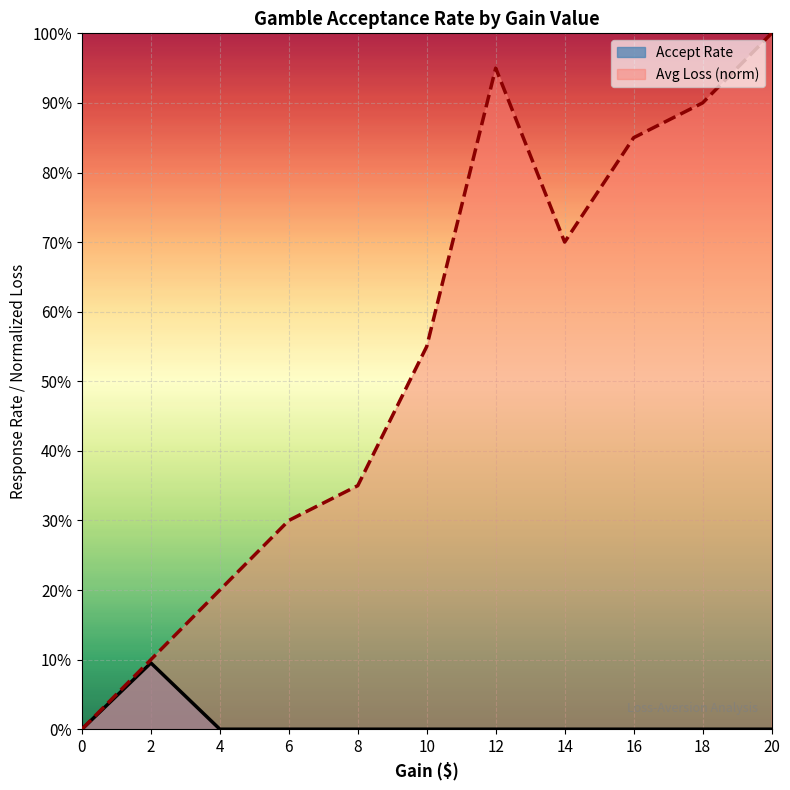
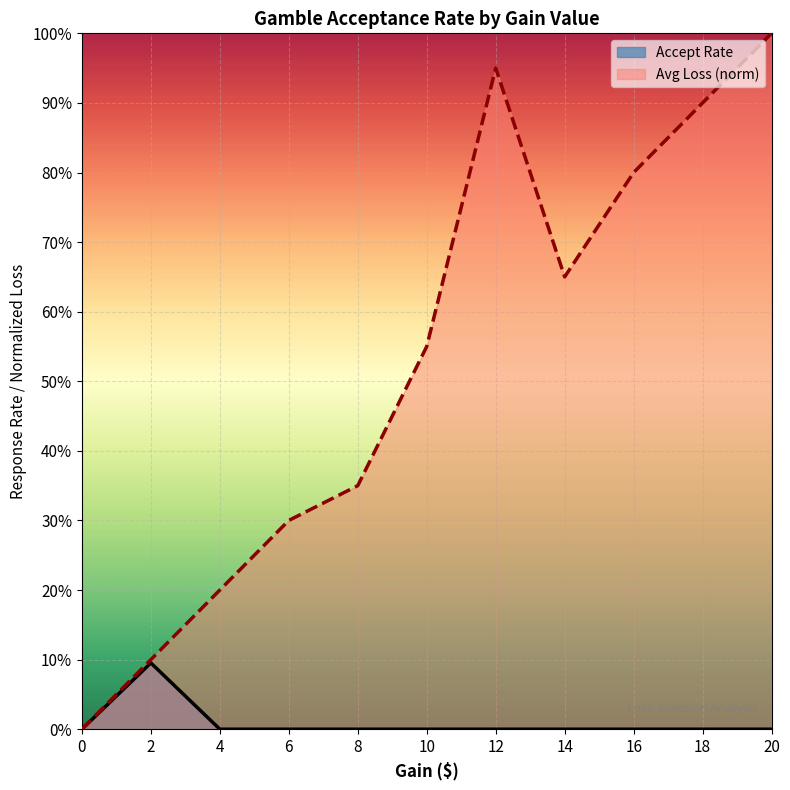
  {
    "Accept Rate": {
      "2": "10%",
      "4": "0%",
      "6": "0%",
      "8": "0%",
      "10": "0%",
      "12": "0%",
      "14": "0%",
      "16": "0%",
      "18": "0%",
      "20": "0%"
    },
    "Avg Loss (norm)": {
      "2": "10%",
      "4": "20%",
      "6": "30%",
      "8": "35%",
      "10": "55%",
      "12": "95%",
-     "14": "70%",
-     "16": "85%",
+     "14": "65%",
+     "16": "80%",
      "18": "90%",
      "20": "100%"
    }
  }
